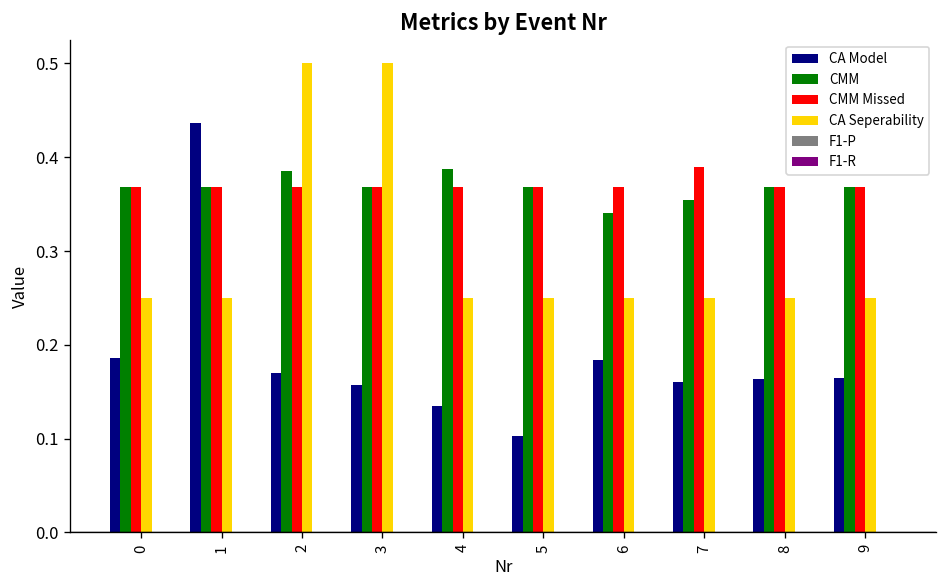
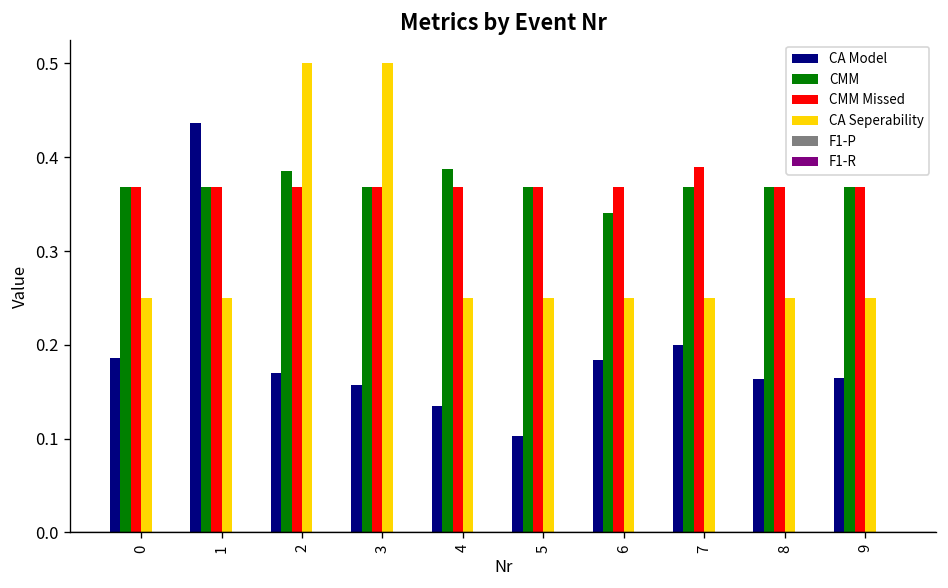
  {
    "CA Model": {
      "0": 0.19,
      "1": 0.44,
      "2": 0.17,
      "3": 0.16,
      "4": 0.14,
      "5": 0.10,
      "6": 0.18,
-     "7": 0.16,
+     "7": 0.20,
      "8": 0.16,
      "9": 0.17
    },
    "CMM": {
      "0": 0.37,
      "1": 0.37,
      "2": 0.39,
      "3": 0.37,
      "4": 0.39,
      "5": 0.37,
      "6": 0.34,
-     "7": 0.35,
+     "7": 0.37,
      "8": 0.37,
      "9": 0.37
    },
    "CMM Missed": {
      "0": 0.37,
      "1": 0.37,
      "2": 0.37,
      "3": 0.37,
      "4": 0.37,
      "5": 0.37,
      "6": 0.37,
      "7": 0.39,
      "8": 0.37,
      "9": 0.37
    },
    "CA Seperability": {
      "0": 0.25,
      "1": 0.25,
      "2": 0.50,
      "3": 0.50,
      "4": 0.25,
      "5": 0.25,
      "6": 0.25,
      "7": 0.25,
      "8": 0.25,
      "9": 0.25
    },
    "F1-P": {
      "0": 0.00,
      "1": 0.00,
      "2": 0.00,
      "3": 0.00,
      "4": 0.00,
      "5": 0.00,
      "6": 0.00,
      "7": 0.00,
      "8": 0.00,
      "9": 0.00
    },
    "F1-R": {
      "0": 0.00,
      "1": 0.00,
      "2": 0.00,
      "3": 0.00,
      "4": 0.00,
      "5": 0.00,
      "6": 0.00,
      "7": 0.00,
      "8": 0.00,
      "9": 0.00
    }
  }
